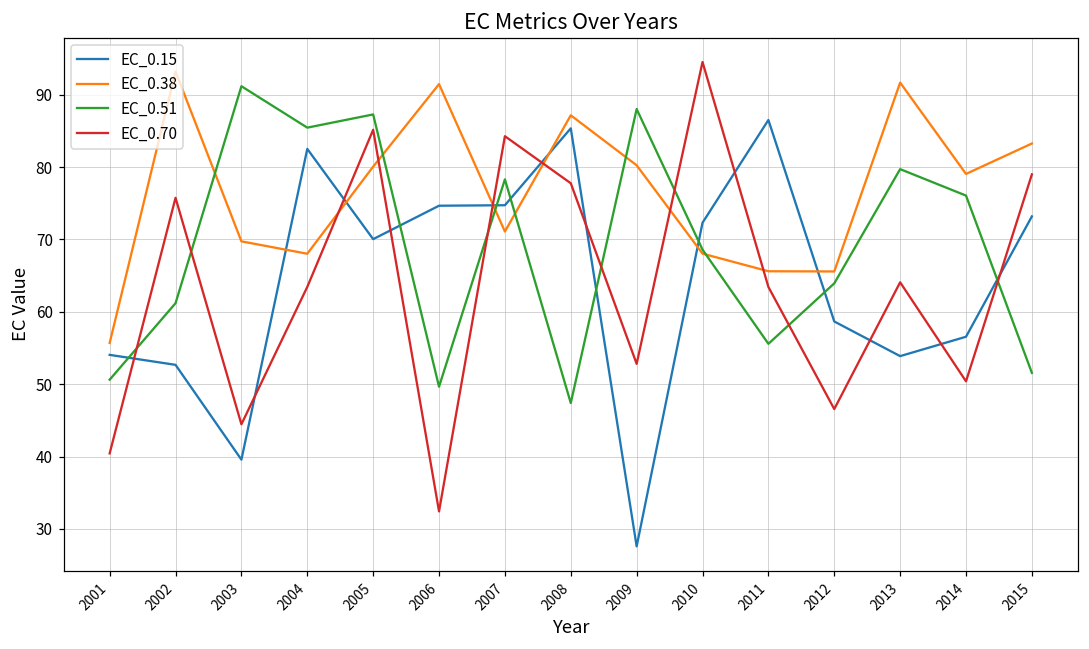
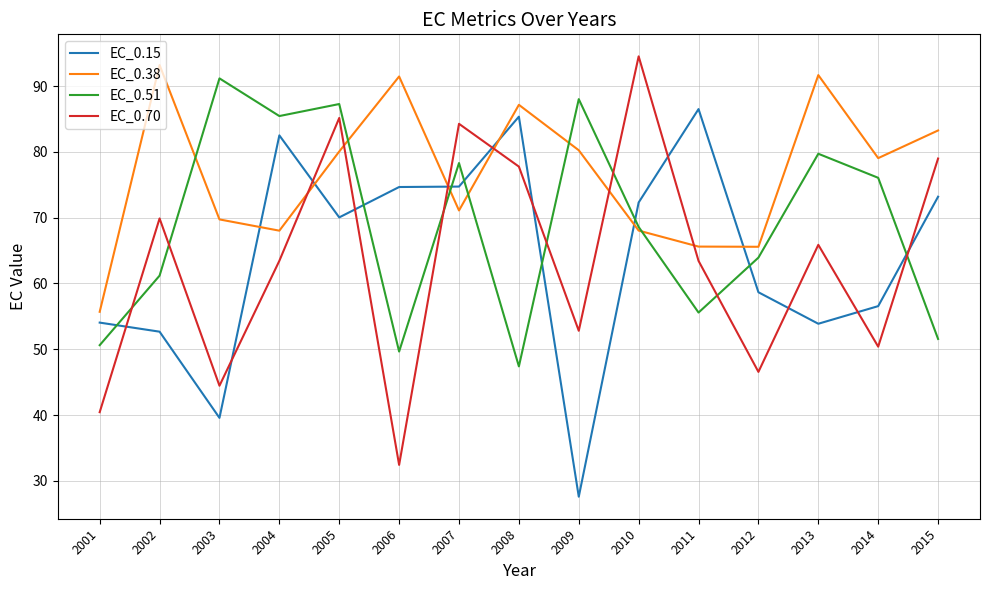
  {
    "EC_0.15": {
      "2001": 54,
      "2002": 53,
      "2003": 40,
      "2004": 83,
      "2005": 70,
      "2006": 75,
      "2007": 75,
      "2008": 85,
      "2009": 28,
      "2010": 72,
      "2011": 87,
      "2012": 59,
      "2013": 54,
      "2014": 57,
      "2015": 73
    },
    "EC_0.38": {
      "2001": 56,
      "2003": 70,
      "2004": 68,
      "2005": 80,
      "2006": 91,
      "2007": 71,
      "2008": 87,
      "2009": 80,
      "2010": 68,
      "2011": 66,
      "2012": 66,
      "2013": 92,
      "2014": 79,
      "2015": 83
    },
    "EC_0.51": {
      "2001": 51,
      "2002": 61,
      "2003": 91,
      "2004": 85,
      "2005": 87,
      "2006": 50,
      "2007": 78,
      "2008": 47,
      "2009": 88,
      "2010": 69,
      "2011": 56,
      "2012": 64,
      "2013": 80,
      "2014": 76,
      "2015": 52
    },
    "EC_0.70": {
      "2001": 40,
-     "2002": 76,
+     "2002": 70,
      "2003": 44,
      "2004": 63,
      "2005": 85,
      "2006": 32,
      "2007": 84,
      "2008": 78,
      "2009": 53,
      "2010": 95,
      "2011": 63,
      "2012": 47,
-     "2013": 64,
+     "2013": 66,
      "2014": 50,
      "2015": 79
    }
  }
